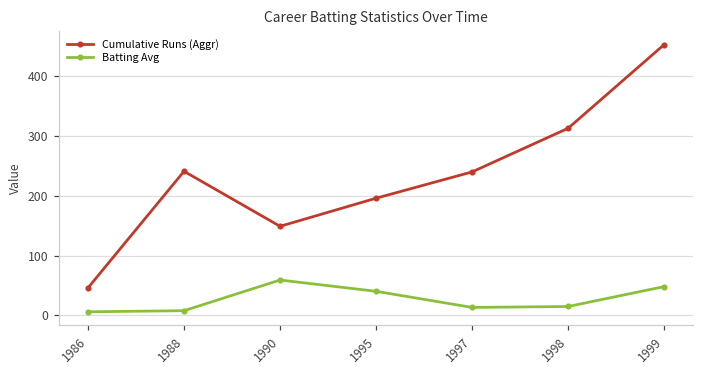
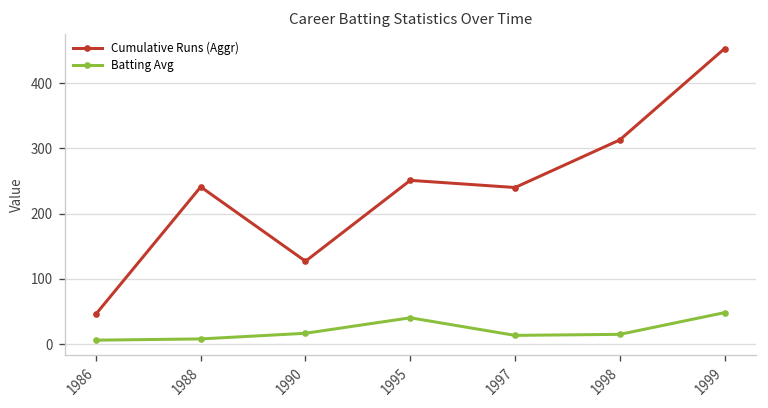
  {
    "Cumulative Runs (Aggr)": {
      "1986": 50,
      "1988": 240,
-     "1990": 150,
-     "1995": 200,
+     "1990": 130,
+     "1995": 250,
      "1997": 240,
      "1998": 310,
      "1999": 450
    },
    "Batting Avg": {
      "1986": 10,
      "1988": 10,
-     "1990": 60,
+     "1990": 20,
      "1995": 40,
      "1997": 10,
      "1998": 10,
      "1999": 50
    }
  }
